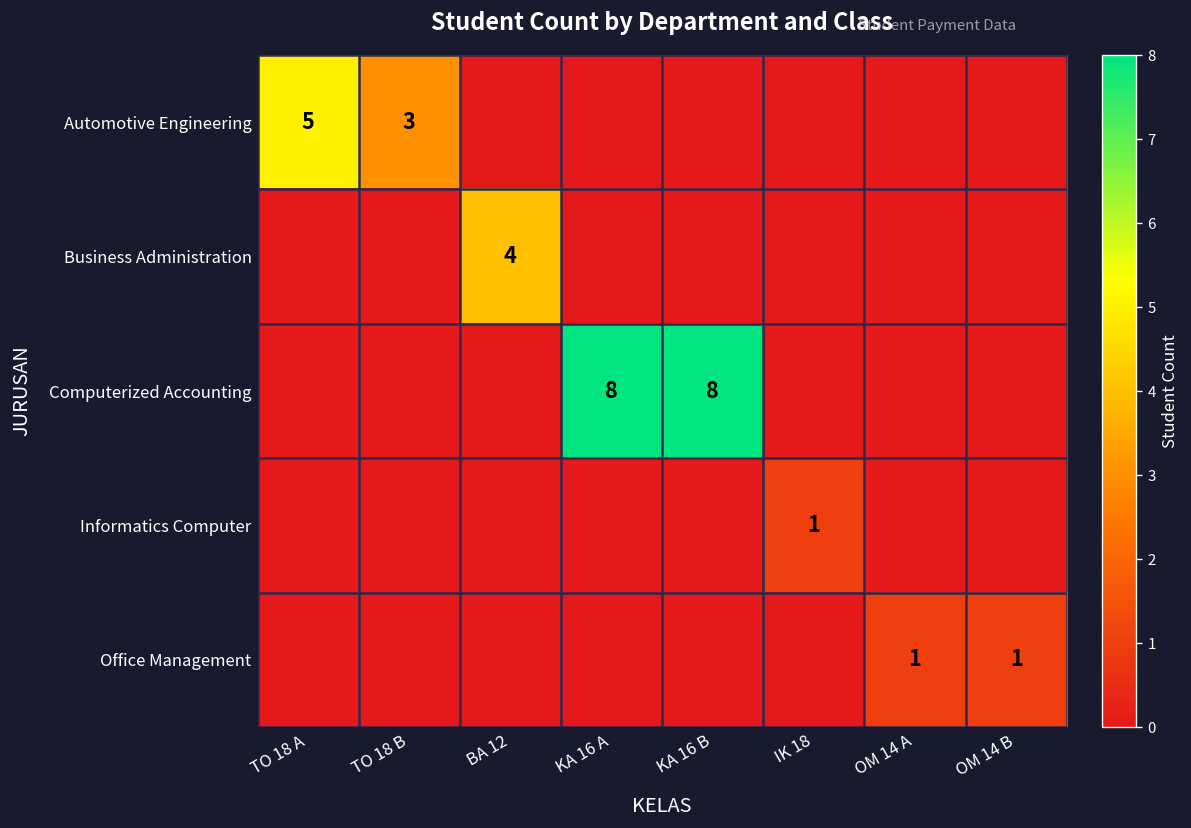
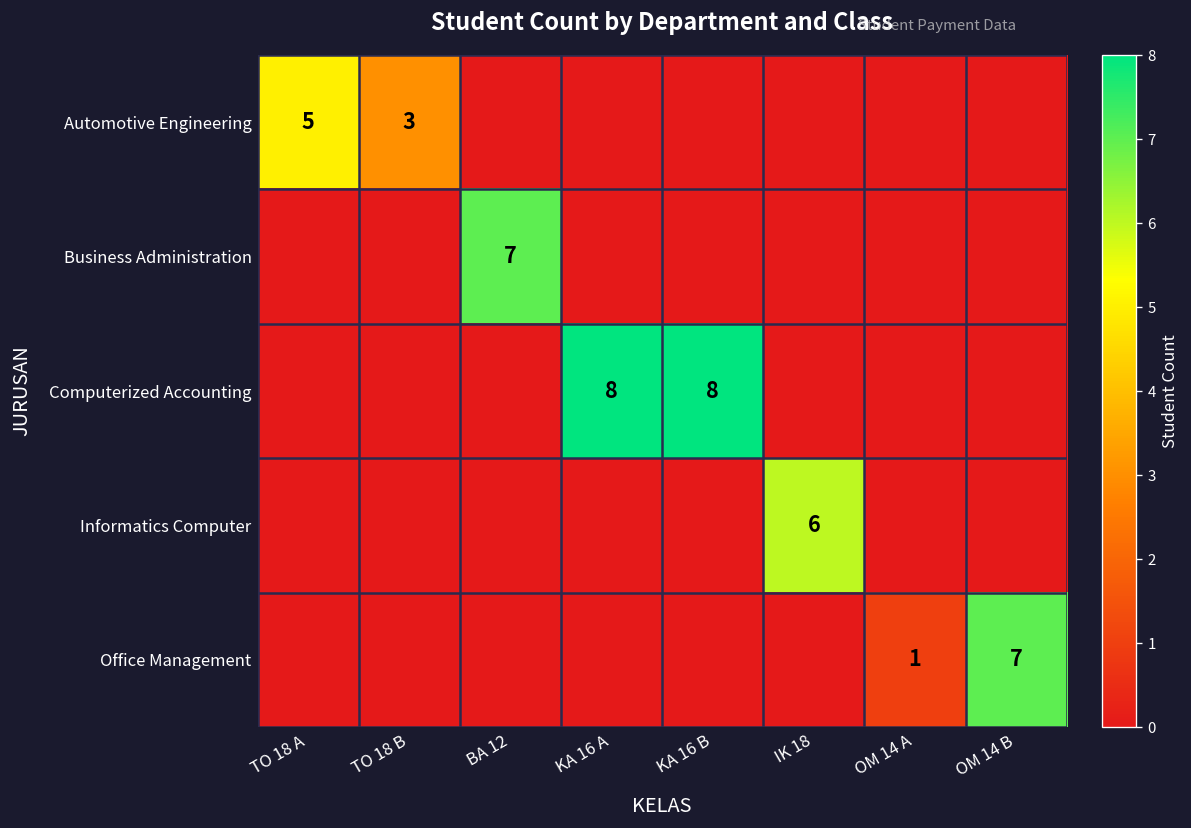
  {
    "Automotive Engineering": {
      "TO 18 A": 5,
      "TO 18 B": 3
    },
    "Business Administration": {
-     "BA 12": 4
+     "BA 12": 7
    },
    "Computerized Accounting": {
      "KA 16 A": 8,
      "KA 16 B": 8
    },
    "Informatics Computer": {
-     "IK 18": 1
+     "IK 18": 6
    },
    "Office Management": {
      "OM 14 A": 1,
-     "OM 14 B": 1
+     "OM 14 B": 7
    }
  }
